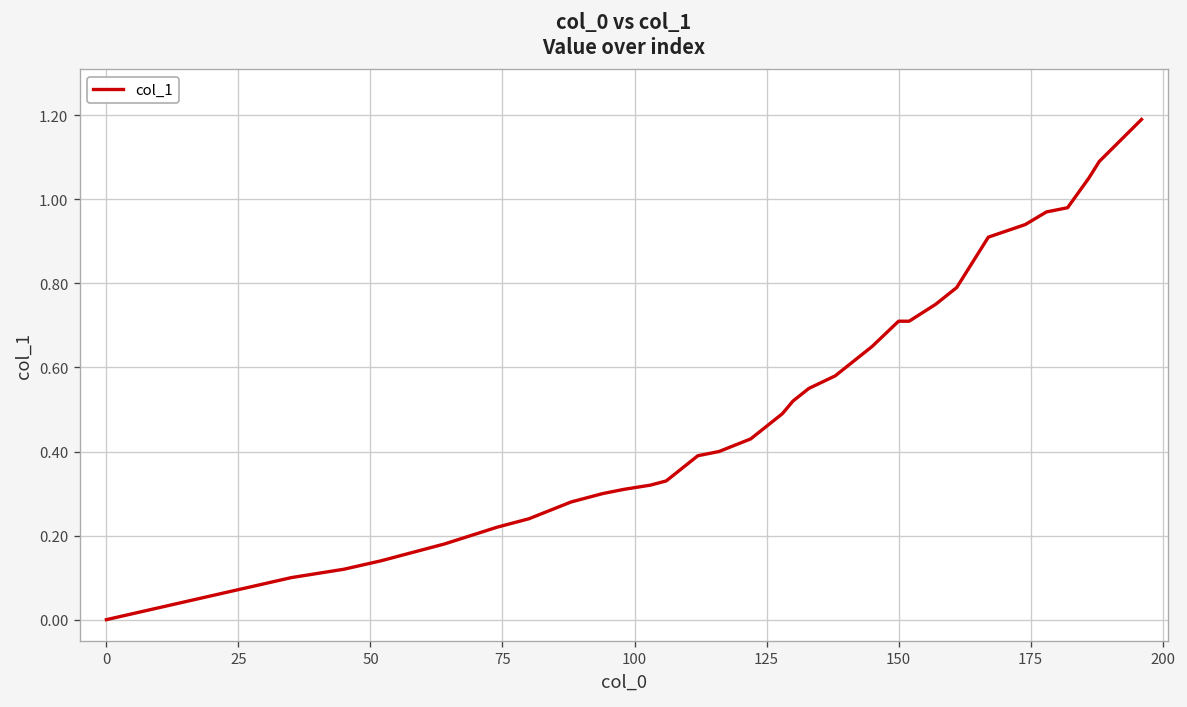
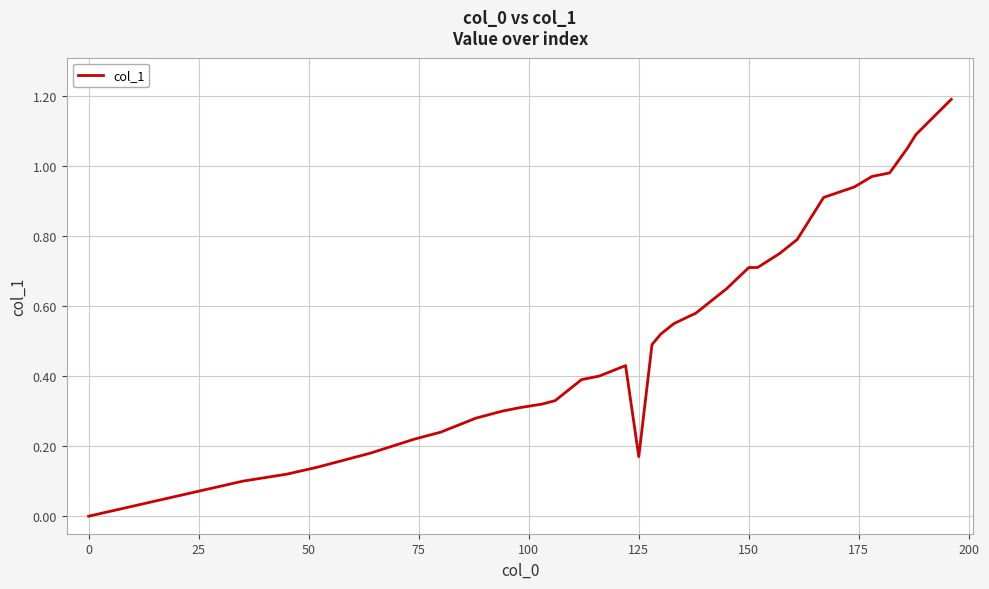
  {
    "0": 0.00,
-   "125": 0.46,
+   "125": 0.17,
    "150": 0.71
  }
